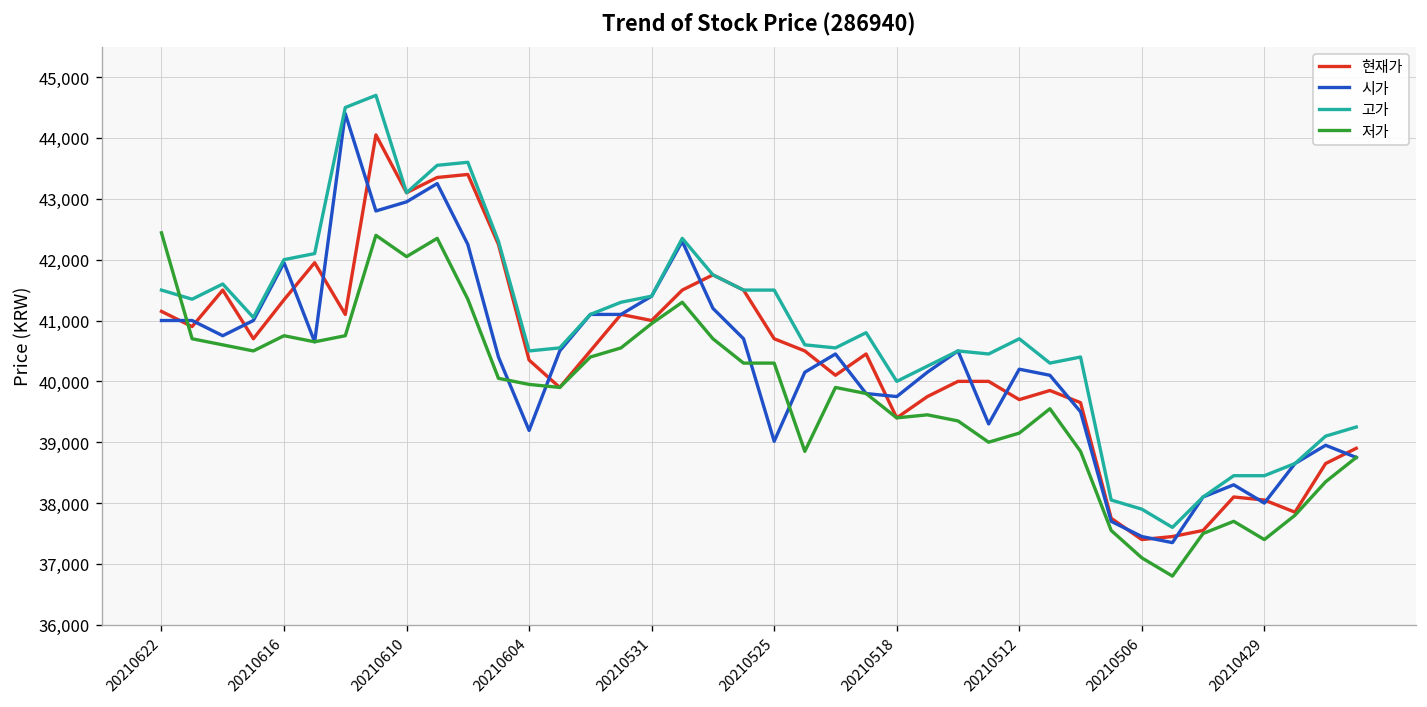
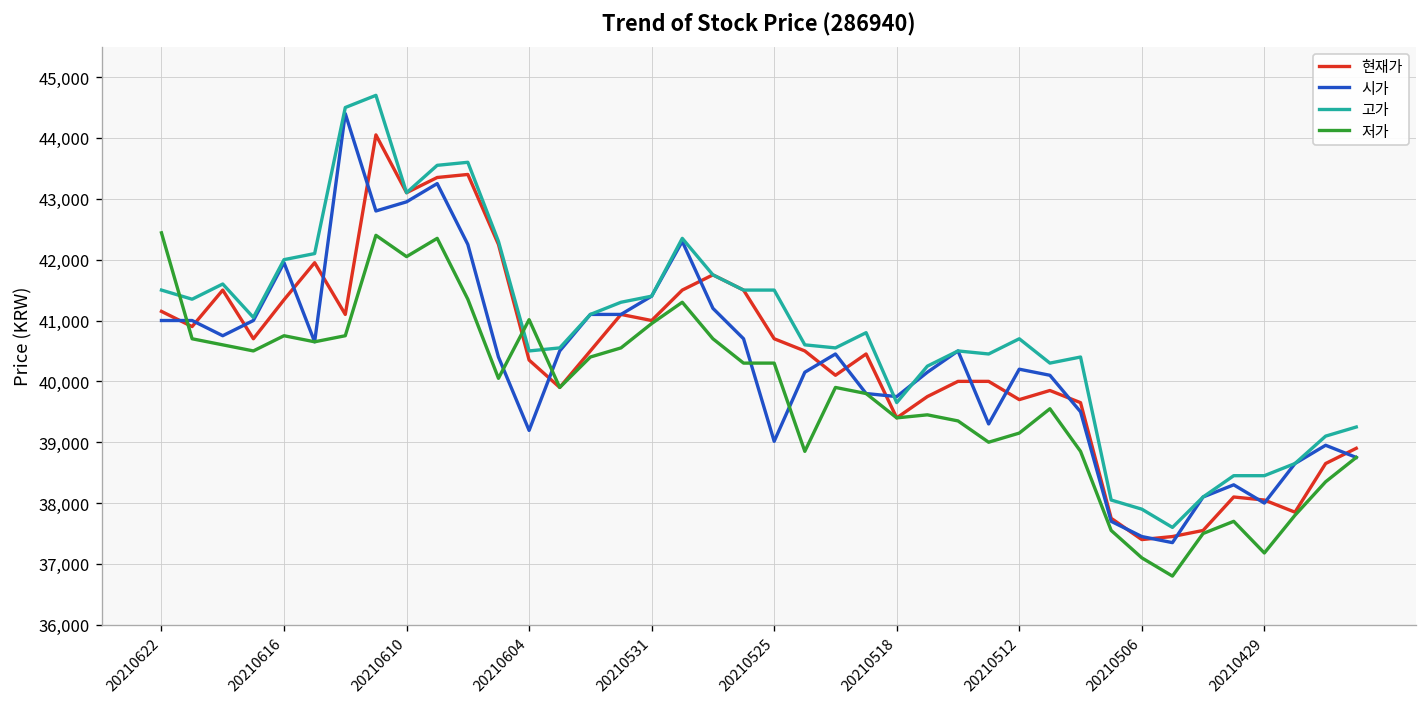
  {
    "현재가": {
      "20210622": "41,200",
      "20210616": "41,300",
      "20210604": "40,400",
      "20210531": "41,000",
      "20210525": "40,700",
      "20210512": "39,700",
      "20210429": "38,100"
    },
    "시가": {
      "20210622": "41,000",
      "20210610": "43,000",
      "20210604": "39,200",
      "20210525": "39,000",
      "20210518": "39,800",
      "20210512": "40,200",
      "20210429": "38,000"
    },
    "고가": {
      "20210622": "41,500",
      "20210604": "40,500",
      "20210525": "41,500",
-     "20210518": "40,000",
+     "20210518": "39,700",
      "20210512": "40,700",
      "20210506": "37,900",
      "20210429": "38,500"
    },
    "저가": {
      "20210622": "42,400",
      "20210616": "40,800",
      "20210610": "42,100",
-     "20210604": "40,000",
+     "20210604": "41,000",
      "20210531": "41,000",
      "20210525": "40,300",
      "20210512": "39,200",
      "20210506": "37,100",
-     "20210429": "37,400"
+     "20210429": "37,200"
    }
  }
